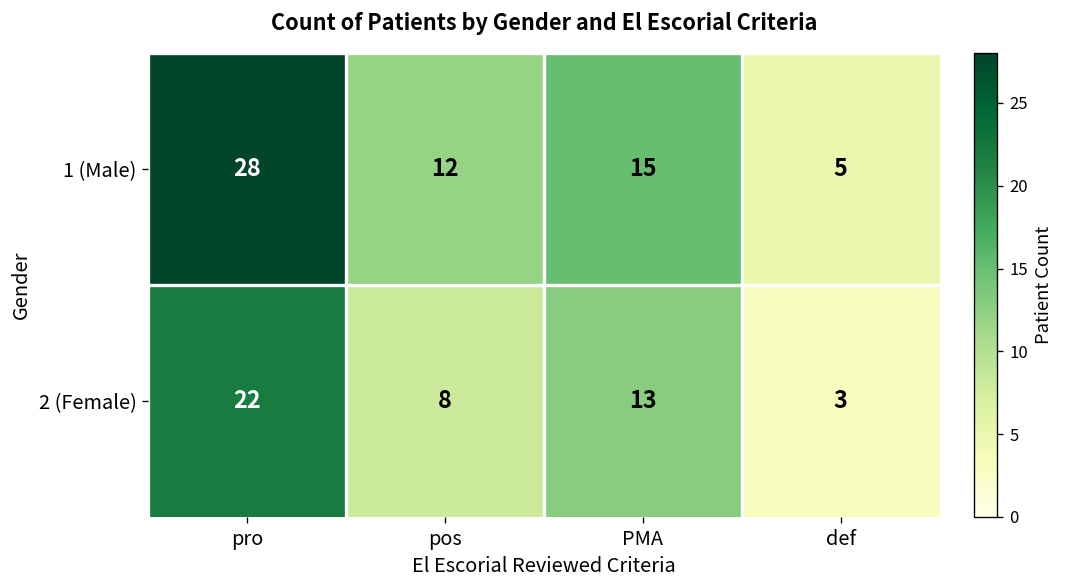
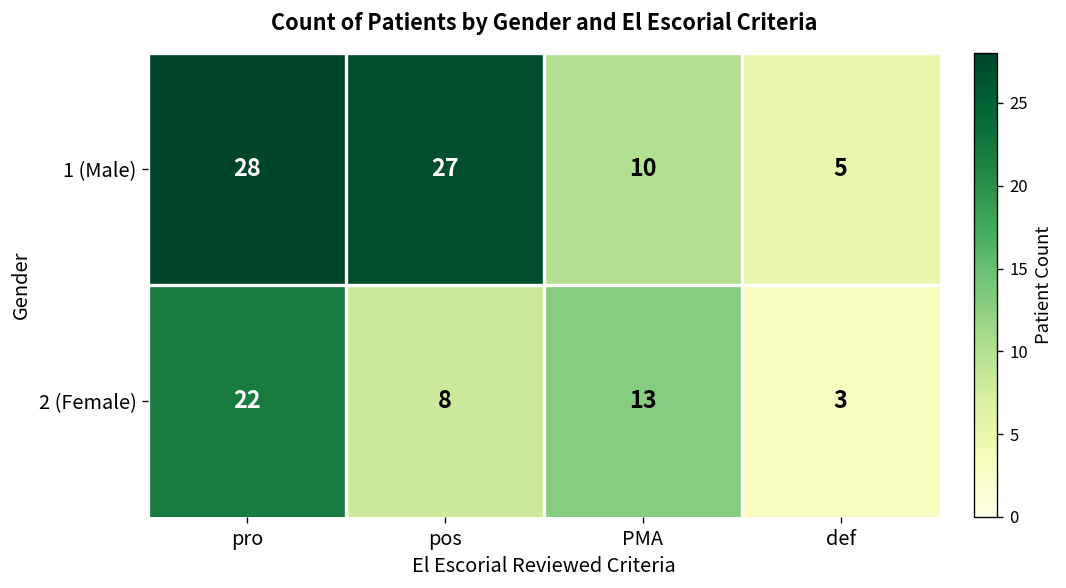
  {
    "1 (Male)": {
      "pro": 28,
-     "pos": 12,
-     "PMA": 15,
+     "pos": 27,
+     "PMA": 10,
      "def": 5
    },
    "2 (Female)": {
      "pro": 22,
      "pos": 8,
      "PMA": 13,
      "def": 3
    }
  }
